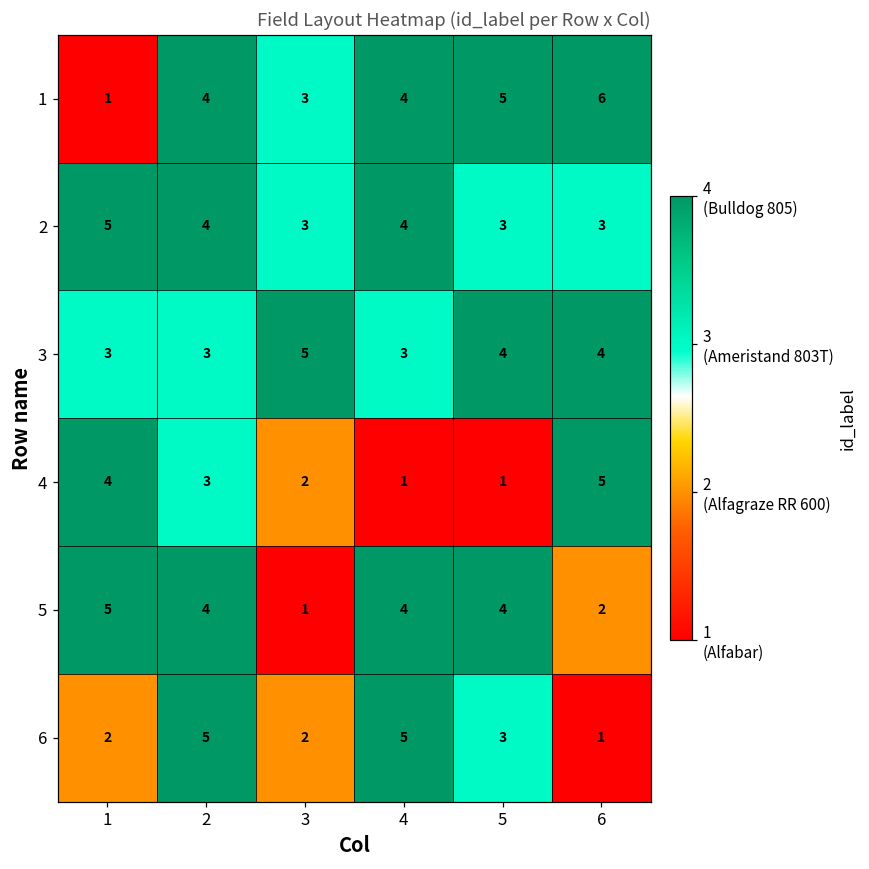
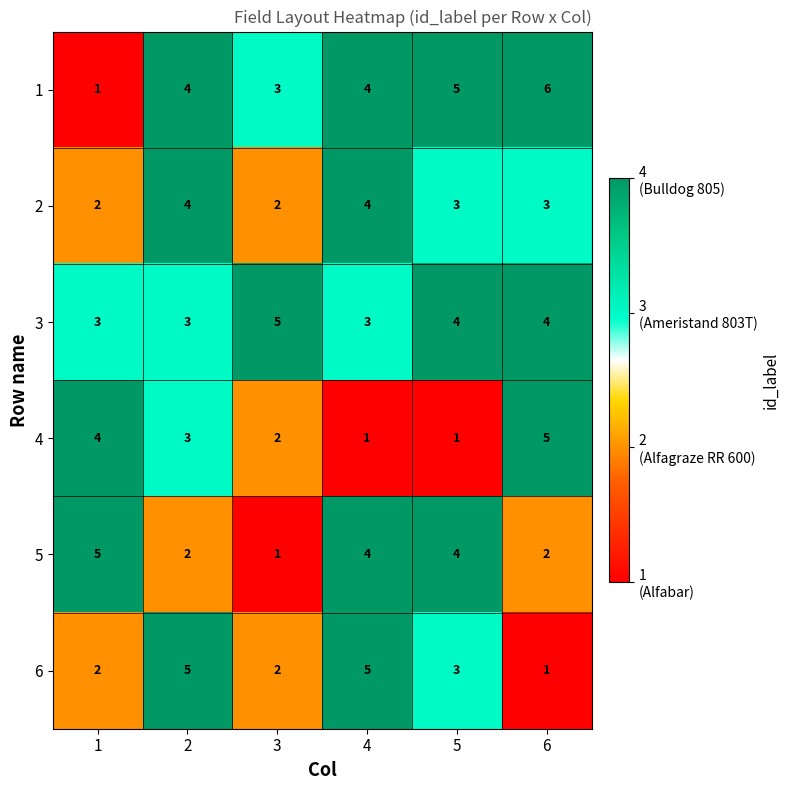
  {
    "1": {
      "1": 1,
      "2": 4,
      "3": 3,
      "4": 4,
      "5": 5,
      "6": 6
    },
    "2": {
-     "1": 5,
+     "1": 2,
      "2": 4,
-     "3": 3,
+     "3": 2,
      "4": 4,
      "5": 3,
      "6": 3
    },
    "3": {
      "1": 3,
      "2": 3,
      "3": 5,
      "4": 3,
      "5": 4,
      "6": 4
    },
    "4": {
      "1": 4,
      "2": 3,
      "3": 2,
      "4": 1,
      "5": 1,
      "6": 5
    },
    "5": {
      "1": 5,
-     "2": 4,
+     "2": 2,
      "3": 1,
      "4": 4,
      "5": 4,
      "6": 2
    },
    "6": {
      "1": 2,
      "2": 5,
      "3": 2,
      "4": 5,
      "5": 3,
      "6": 1
    }
  }
